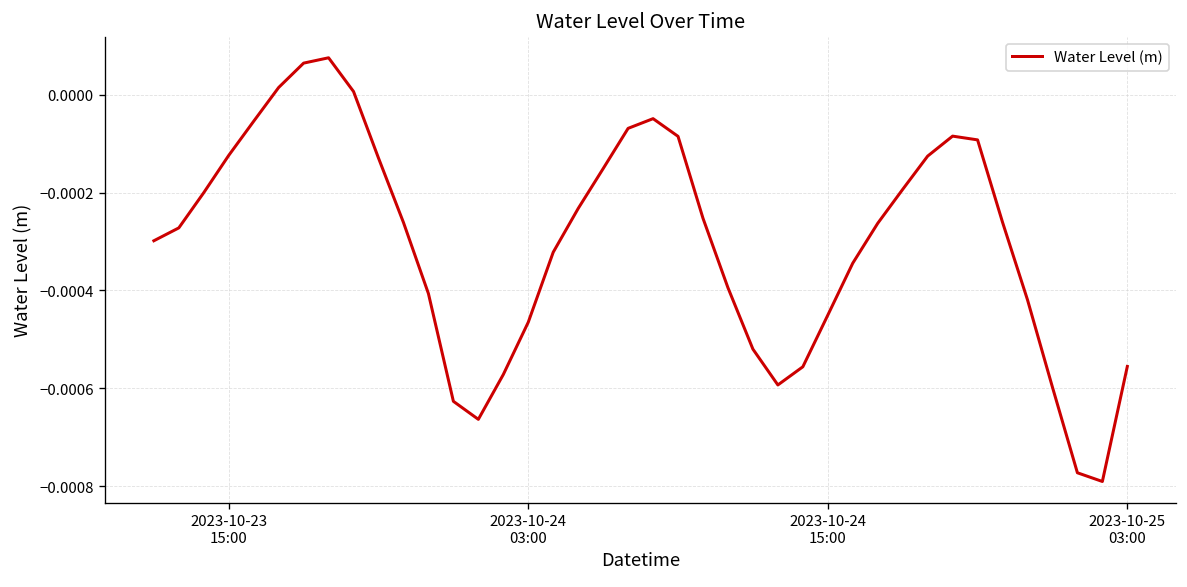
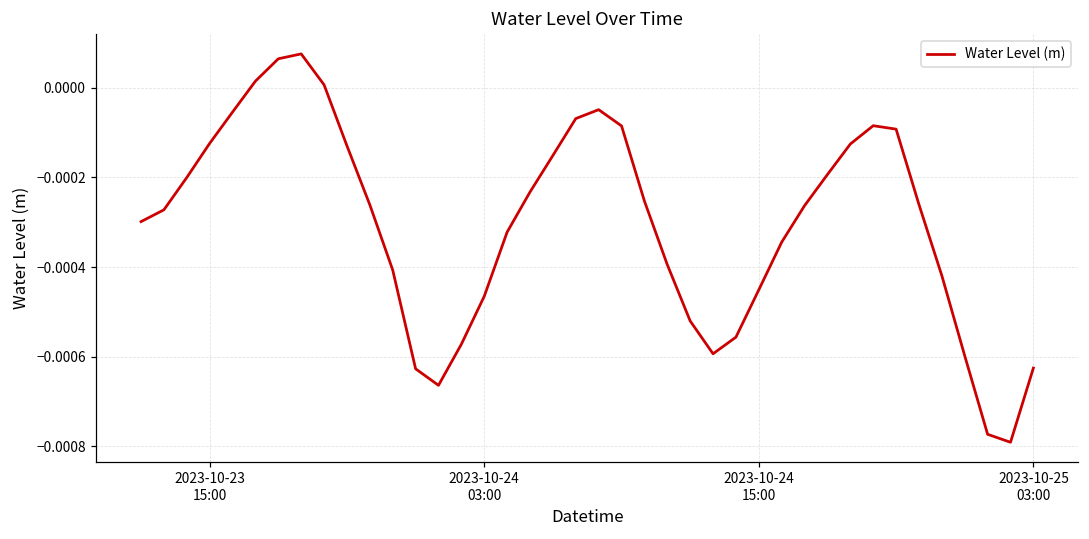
  {
    "2023-10-23 15:00": -0.00012,
    "2023-10-24 03:00": -0.00047,
    "2023-10-24 15:00": -0.00045,
-   "2023-10-25 03:00": -0.00056
+   "2023-10-25 03:00": -0.00063
  }
